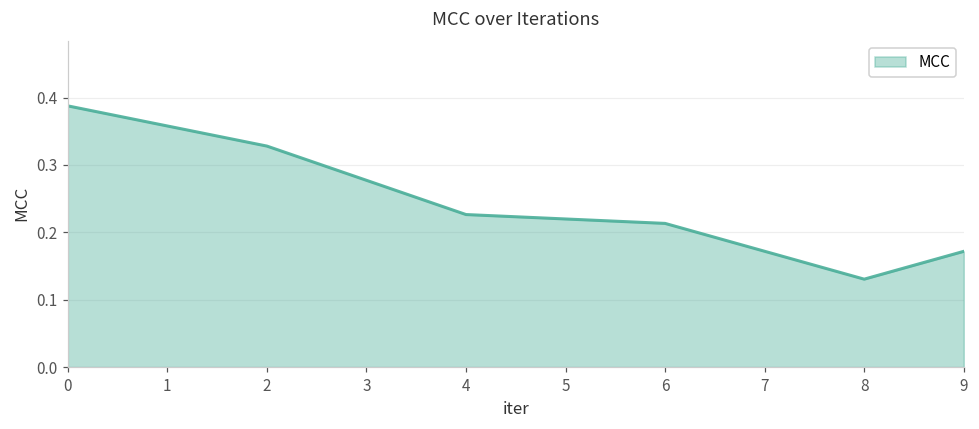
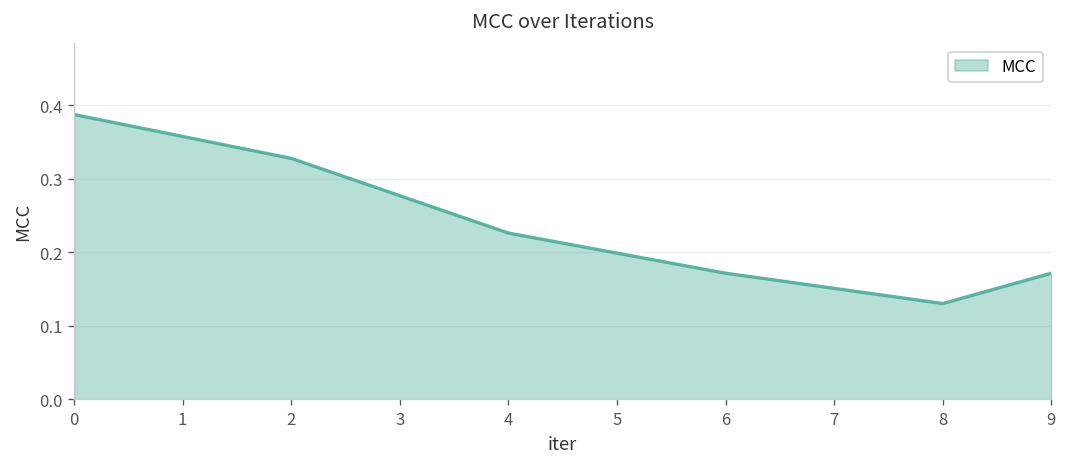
  {
    "0": 0.39,
    "2": 0.33,
    "4": 0.23,
-   "6": 0.21,
+   "6": 0.17,
    "8": 0.13,
    "9": 0.17
  }
